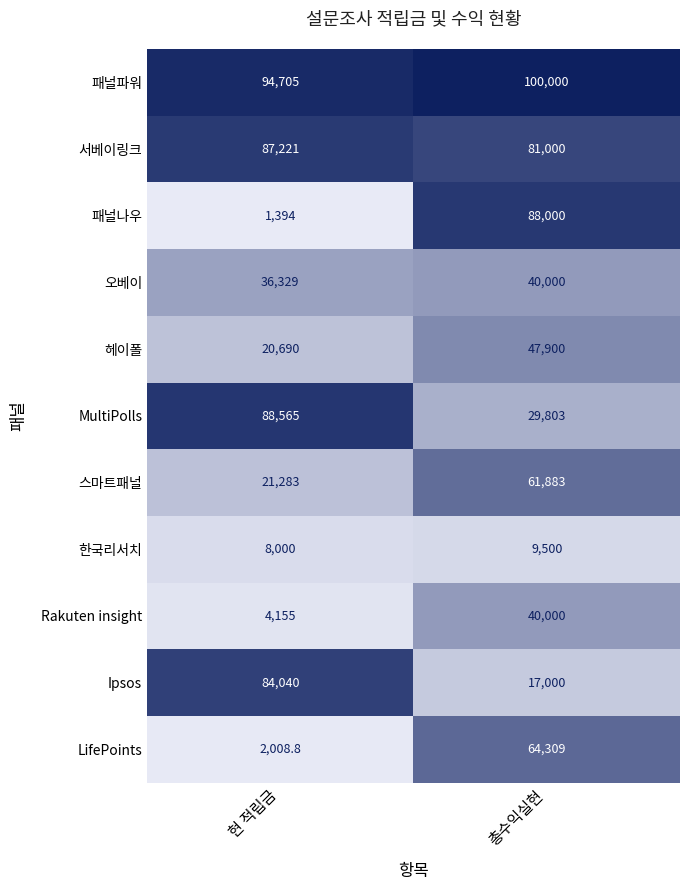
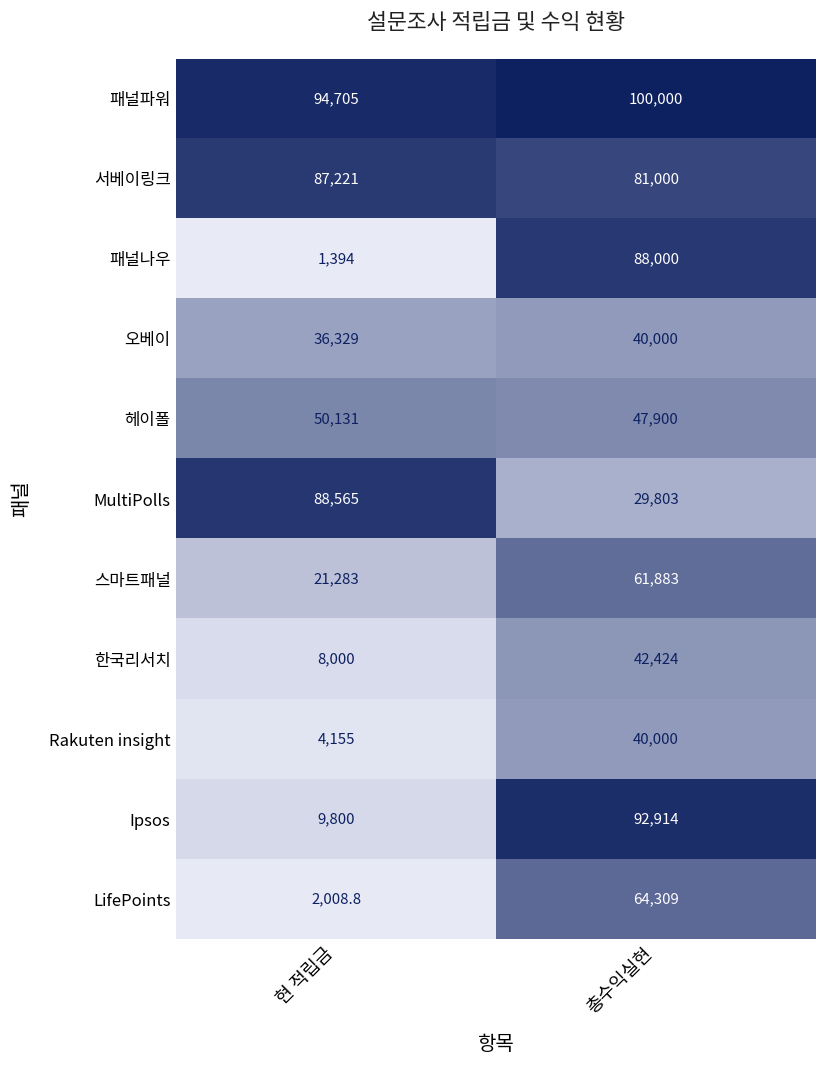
  {
    "패널파워": {
      "현 적립금": "94,705",
      "총수익실현": "100,000"
    },
    "서베이링크": {
      "현 적립금": "87,221",
      "총수익실현": "81,000"
    },
    "패널나우": {
      "현 적립금": "1,394",
      "총수익실현": "88,000"
    },
    "오베이": {
      "현 적립금": "36,329",
      "총수익실현": "40,000"
    },
    "헤이폴": {
-     "현 적립금": "20,690",
+     "현 적립금": "50,131",
      "총수익실현": "47,900"
    },
    "MultiPolls": {
      "현 적립금": "88,565",
      "총수익실현": "29,803"
    },
    "스마트패널": {
      "현 적립금": "21,283",
      "총수익실현": "61,883"
    },
    "한국리서치": {
      "현 적립금": "8,000",
-     "총수익실현": "9,500"
+     "총수익실현": "42,424"
    },
    "Rakuten insight": {
      "현 적립금": "4,155",
      "총수익실현": "40,000"
    },
    "Ipsos": {
-     "현 적립금": "84,040",
-     "총수익실현": "17,000"
+     "현 적립금": "9,800",
+     "총수익실현": "92,914"
    },
    "LifePoints": {
      "현 적립금": "2,008.8",
      "총수익실현": "64,309"
    }
  }
